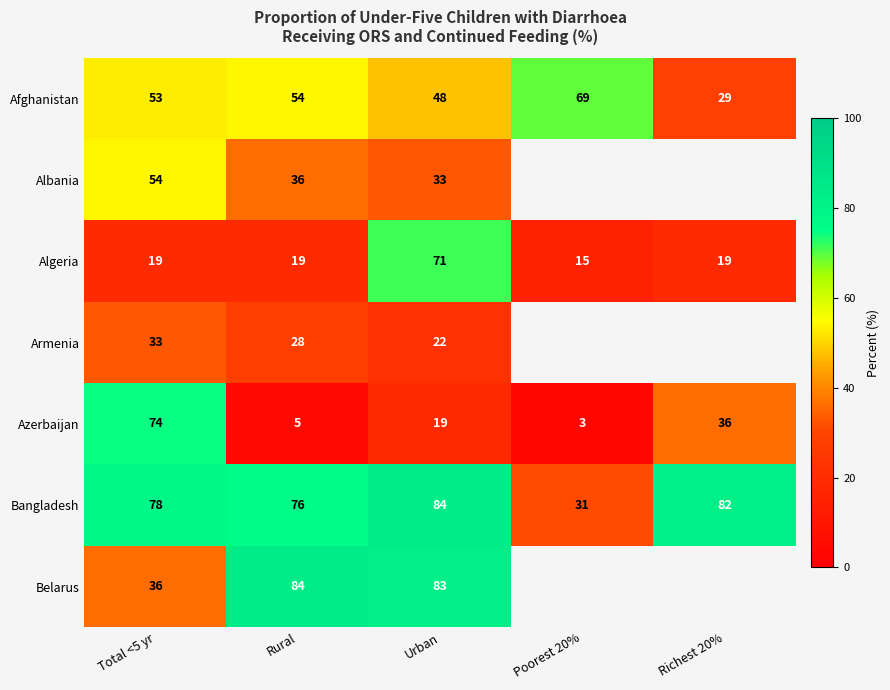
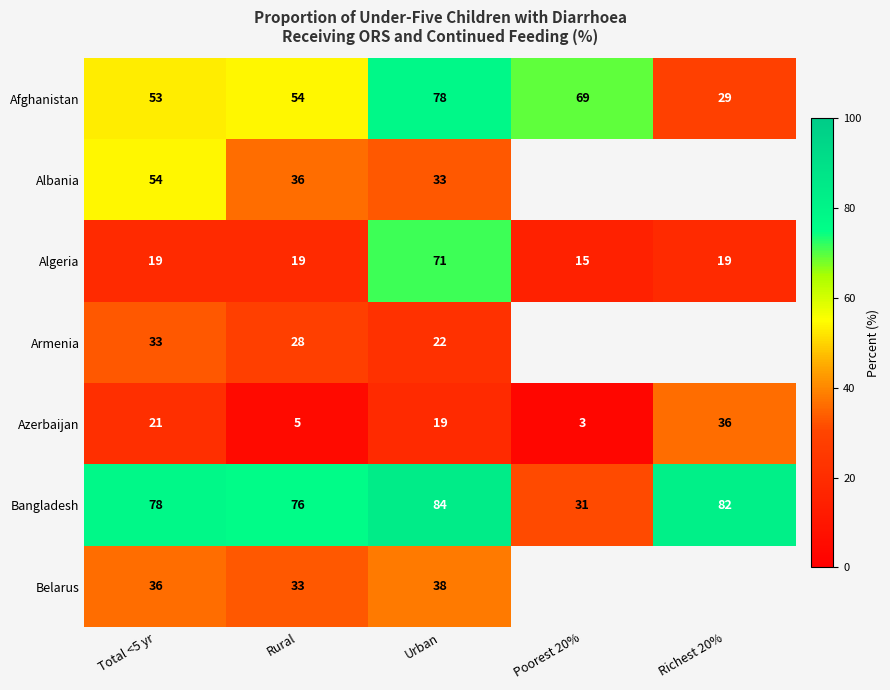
  {
    "Afghanistan": {
      "Total <5 yr": 53,
      "Rural": 54,
-     "Urban": 48,
+     "Urban": 78,
      "Poorest 20%": 69,
      "Richest 20%": 29
    },
    "Albania": {
      "Total <5 yr": 54,
      "Rural": 36,
      "Urban": 33
    },
    "Algeria": {
      "Total <5 yr": 19,
      "Rural": 19,
      "Urban": 71,
      "Poorest 20%": 15,
      "Richest 20%": 19
    },
    "Armenia": {
      "Total <5 yr": 33,
      "Rural": 28,
      "Urban": 22
    },
    "Azerbaijan": {
-     "Total <5 yr": 74,
+     "Total <5 yr": 21,
      "Rural": 5,
      "Urban": 19,
      "Poorest 20%": 3,
      "Richest 20%": 36
    },
    "Bangladesh": {
      "Total <5 yr": 78,
      "Rural": 76,
      "Urban": 84,
      "Poorest 20%": 31,
      "Richest 20%": 82
    },
    "Belarus": {
      "Total <5 yr": 36,
-     "Rural": 84,
-     "Urban": 83
+     "Rural": 33,
+     "Urban": 38
    }
  }
